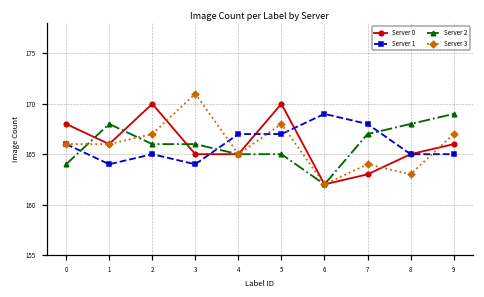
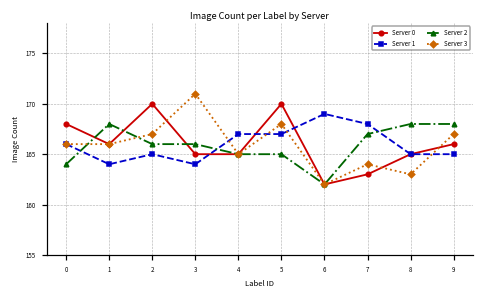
  {
    "Server 0": {
      "0": 168,
      "2": 170,
      "3": 165,
      "5": 170,
      "7": 163,
      "9": 166
    },
    "Server 1": {
      "1": 164,
      "2": 165,
      "3": 164,
      "4": 167,
      "5": 167,
      "6": 169,
      "7": 168,
      "9": 165
    },
    "Server 2": {
      "0": 164,
      "1": 168,
      "2": 166,
      "3": 166,
      "5": 165,
      "7": 167,
      "8": 168,
-     "9": 169
+     "9": 168
    },
    "Server 3": {
      "2": 167,
      "3": 171,
      "5": 168,
      "7": 164,
      "8": 163,
      "9": 167
    }
  }
